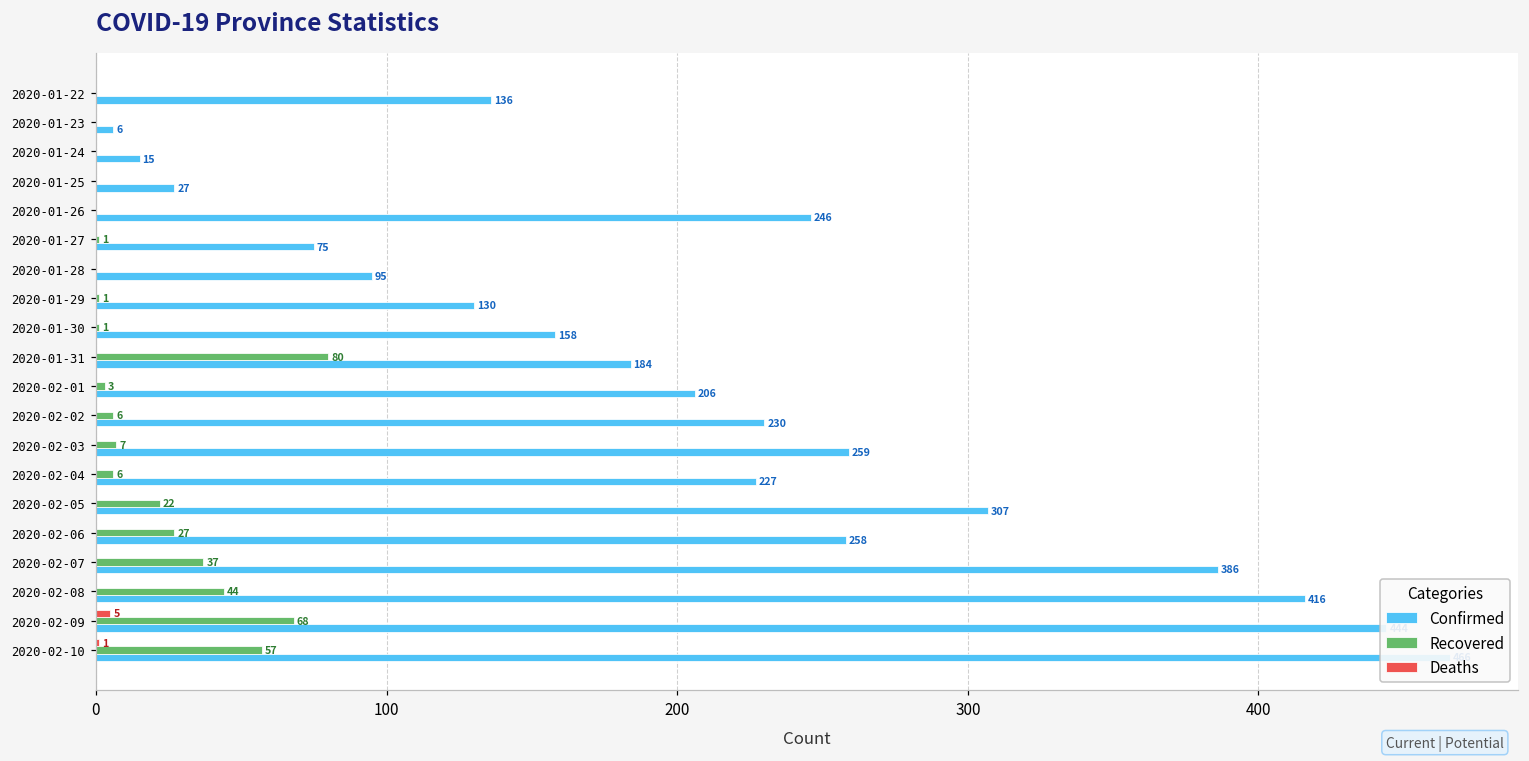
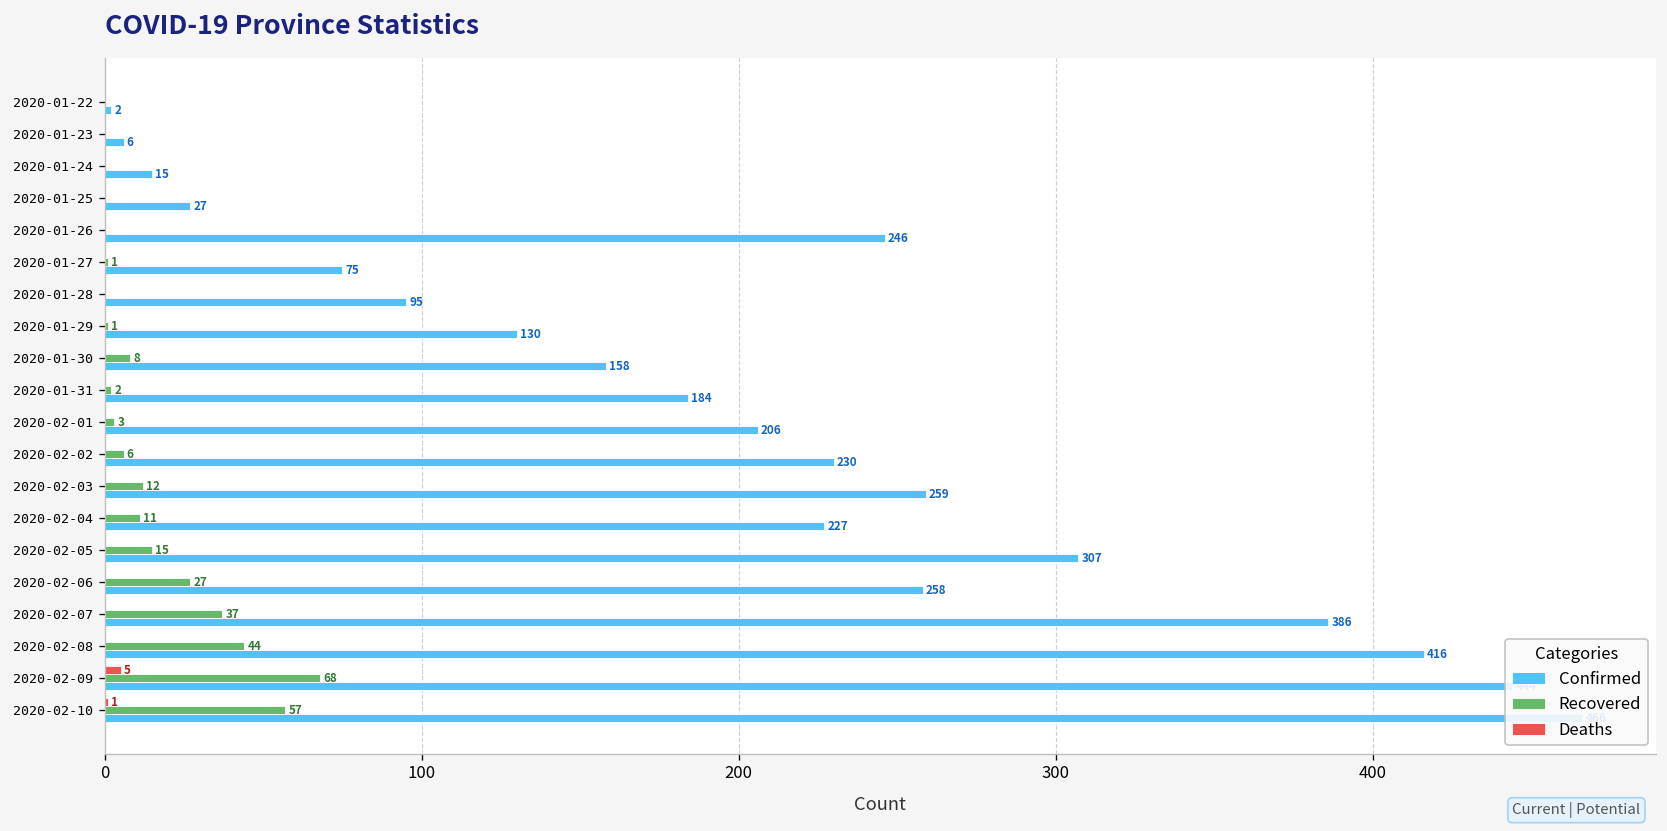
  {
    "Confirmed": {
-     "2020-01-22": 136,
+     "2020-01-22": 2,
      "2020-01-23": 6,
      "2020-01-24": 15,
      "2020-01-25": 27,
      "2020-01-26": 246,
      "2020-01-27": 75,
      "2020-01-28": 95,
      "2020-01-29": 130,
      "2020-01-30": 158,
      "2020-01-31": 184,
      "2020-02-01": 206,
      "2020-02-02": 230,
      "2020-02-03": 259,
      "2020-02-04": 227,
      "2020-02-05": 307,
      "2020-02-06": 258,
      "2020-02-07": 386,
      "2020-02-08": 416
    },
    "Recovered": {
      "2020-01-27": 1,
      "2020-01-29": 1,
-     "2020-01-30": 1,
-     "2020-01-31": 80,
+     "2020-01-30": 8,
+     "2020-01-31": 2,
      "2020-02-01": 3,
      "2020-02-02": 6,
-     "2020-02-03": 7,
-     "2020-02-04": 6,
-     "2020-02-05": 22,
+     "2020-02-03": 12,
+     "2020-02-04": 11,
+     "2020-02-05": 15,
      "2020-02-06": 27,
      "2020-02-07": 37,
      "2020-02-08": 44,
      "2020-02-09": 68,
      "2020-02-10": 57
    },
    "Deaths": {
      "2020-02-09": 5,
      "2020-02-10": 1
    }
  }
